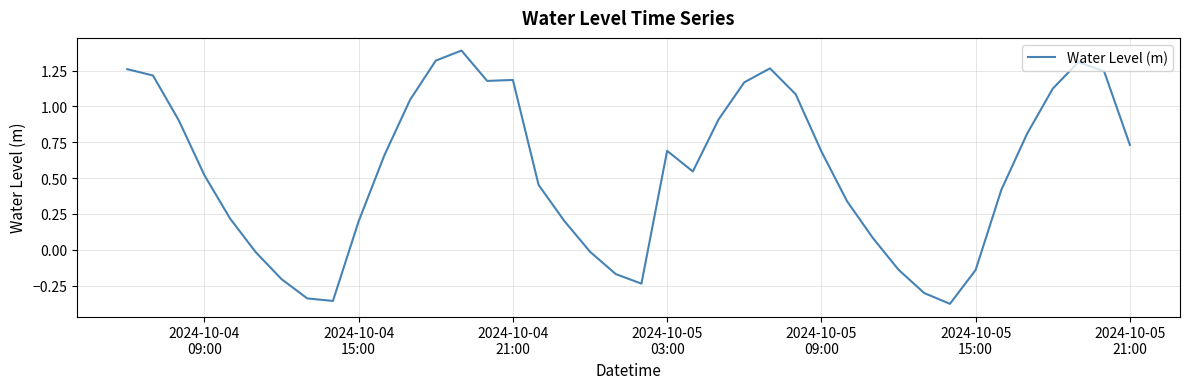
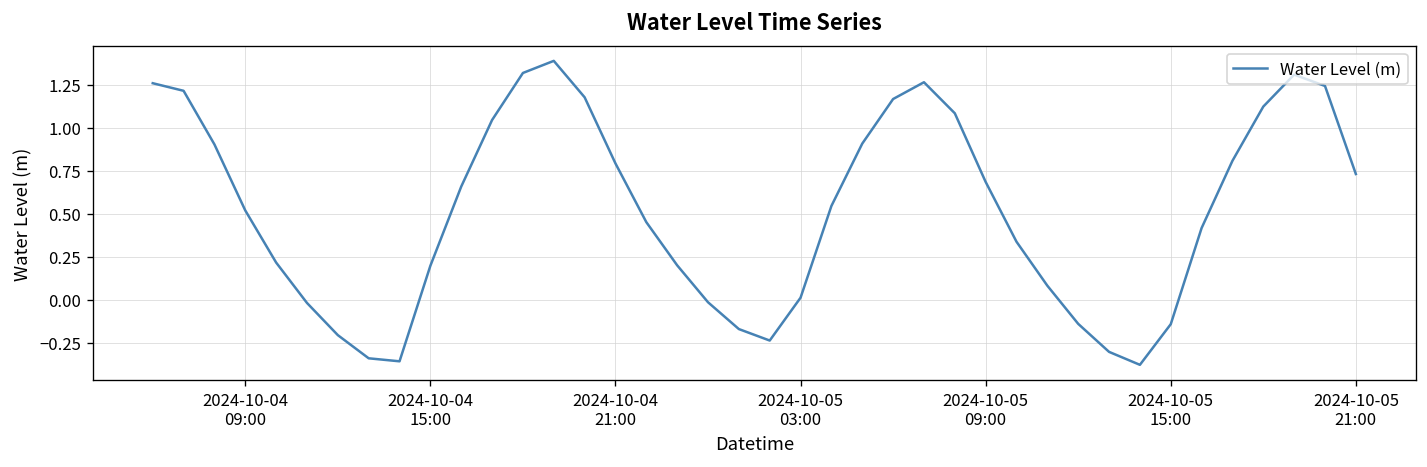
  {
    "2024-10-04 09:00": 0.52,
    "2024-10-04 15:00": 0.20,
-   "2024-10-04 21:00": 1.18,
-   "2024-10-05 03:00": 0.69,
+   "2024-10-04 21:00": 0.79,
+   "2024-10-05 03:00": 0.01,
    "2024-10-05 09:00": 0.69,
    "2024-10-05 15:00": -0.14,
    "2024-10-05 21:00": 0.73
  }
